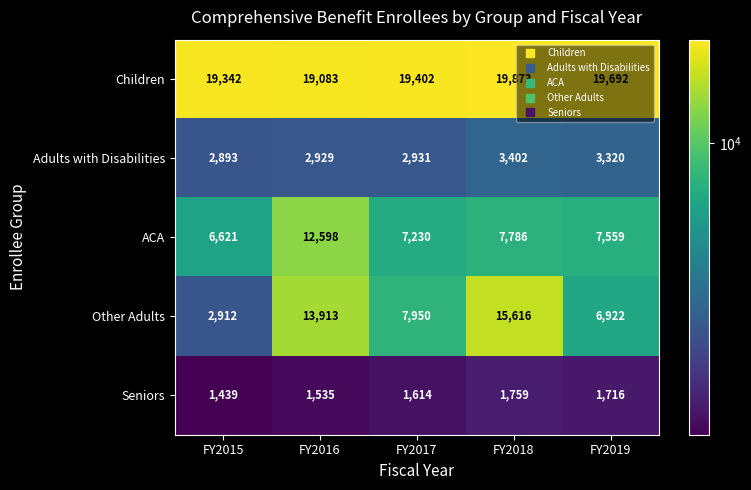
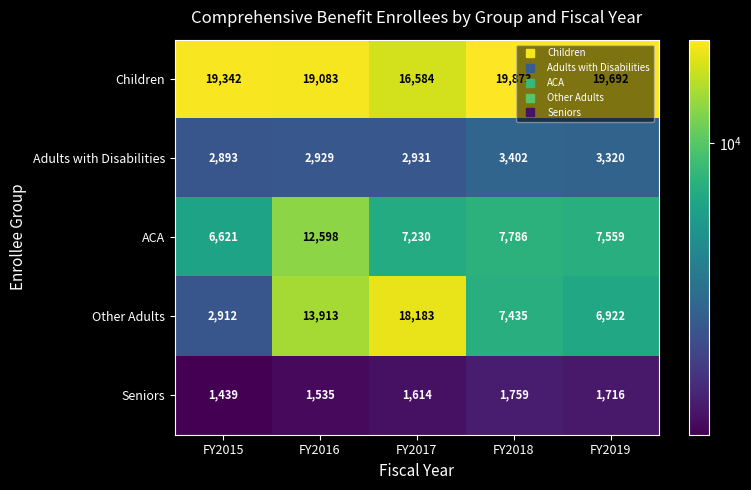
  {
    "Children": {
      "FY2015": "19,342",
      "FY2016": "19,083",
-     "FY2017": "19,402"
+     "FY2017": "16,584"
    },
    "Adults with Disabilities": {
      "FY2015": "2,893",
      "FY2016": "2,929",
      "FY2017": "2,931",
      "FY2018": "3,402",
      "FY2019": "3,320"
    },
    "ACA": {
      "FY2015": "6,621",
      "FY2016": "12,598",
      "FY2017": "7,230",
      "FY2018": "7,786",
      "FY2019": "7,559"
    },
    "Other Adults": {
      "FY2015": "2,912",
      "FY2016": "13,913",
-     "FY2017": "7,950",
-     "FY2018": "15,616",
+     "FY2017": "18,183",
+     "FY2018": "7,435",
      "FY2019": "6,922"
    },
    "Seniors": {
      "FY2015": "1,439",
      "FY2016": "1,535",
      "FY2017": "1,614",
      "FY2018": "1,759",
      "FY2019": "1,716"
    }
  }
